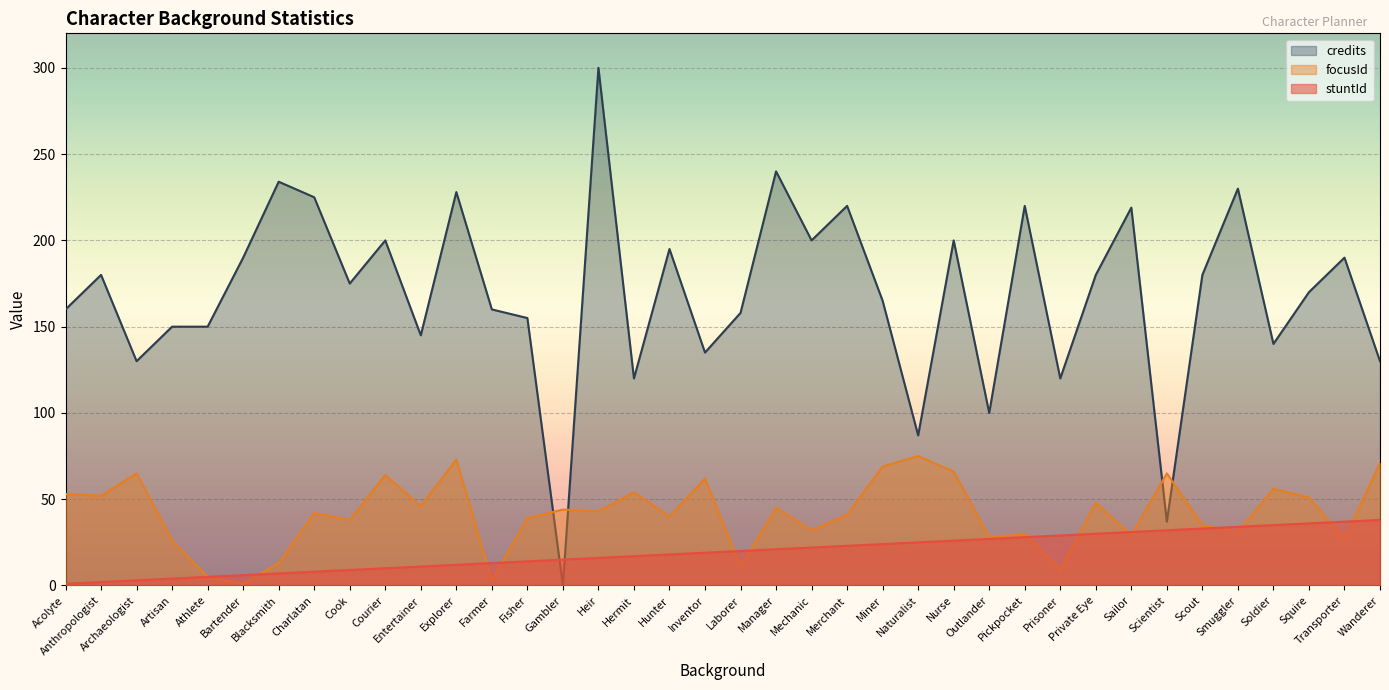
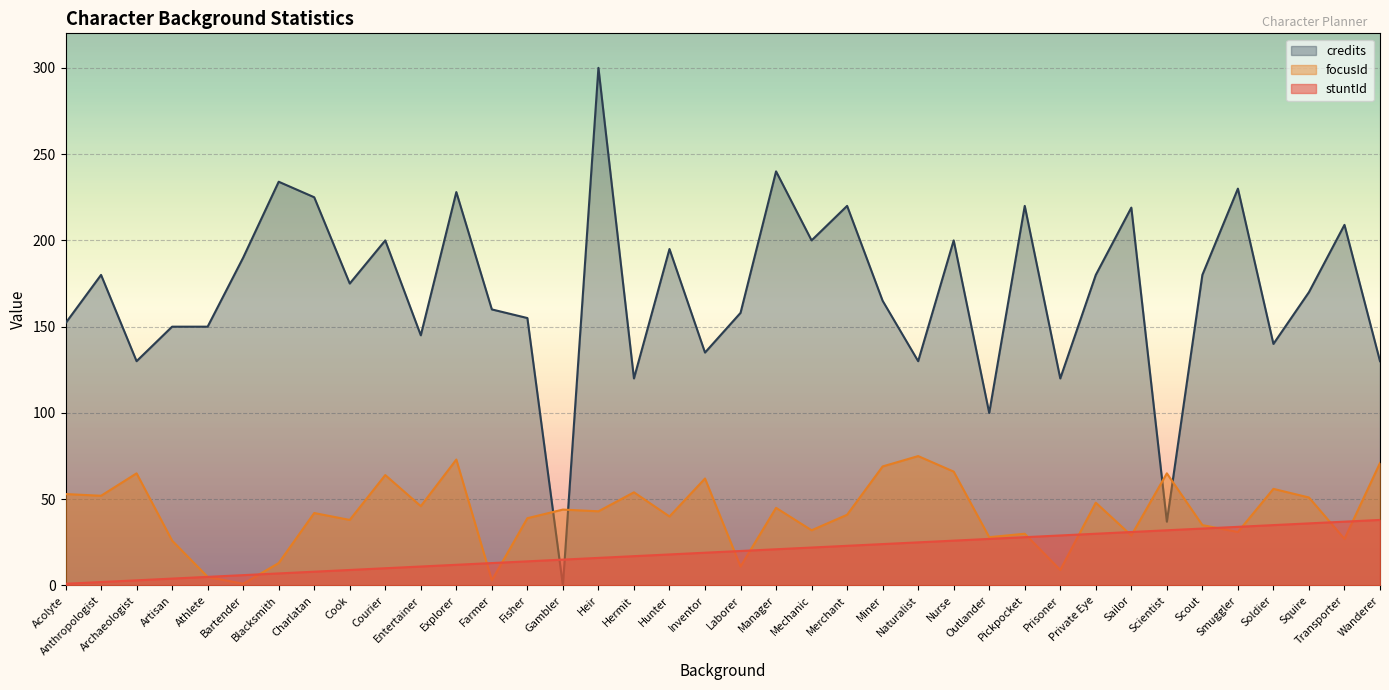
  {
    "credits": {
-     "Acolyte": 160,
+     "Acolyte": 152,
      "Anthropologist": 180,
      "Archaeologist": 130,
      "Artisan": 150,
      "Athlete": 150,
      "Bartender": 190,
      "Blacksmith": 234,
      "Charlatan": 225,
      "Cook": 175,
      "Courier": 200,
      "Entertainer": 145,
      "Explorer": 228,
      "Farmer": 160,
      "Fisher": 155,
      "Gambler": 0,
      "Heir": 300,
      "Hermit": 120,
      "Hunter": 195,
      "Inventor": 135,
      "Laborer": 158,
      "Manager": 240,
      "Mechanic": 200,
      "Merchant": 220,
      "Miner": 165,
-     "Naturalist": 87,
+     "Naturalist": 130,
      "Nurse": 200,
      "Outlander": 100,
      "Pickpocket": 220,
      "Prisoner": 120,
      "Private Eye": 180,
      "Sailor": 219,
      "Scientist": 37,
      "Scout": 180,
      "Smuggler": 230,
      "Soldier": 140,
      "Squire": 170,
-     "Transporter": 190,
+     "Transporter": 209,
      "Wanderer": 130
    }
  }
